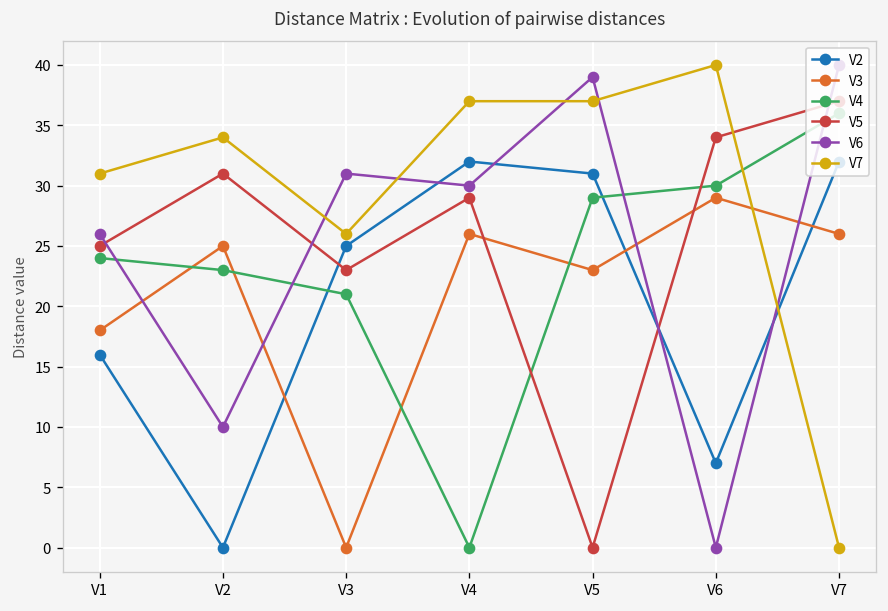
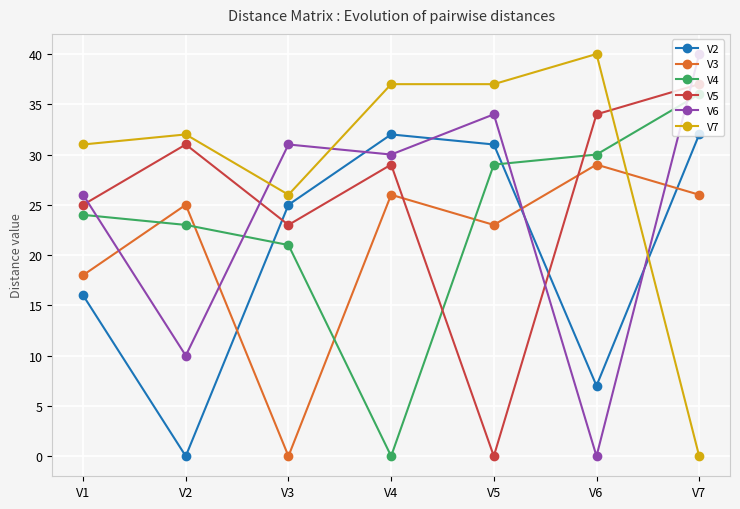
  {
    "V2": {
      "V1": 16,
      "V2": 0,
      "V3": 25,
      "V4": 32,
      "V5": 31,
      "V6": 7
    },
    "V4": {
      "V1": 24,
      "V2": 23,
      "V3": 21,
      "V4": 0,
      "V5": 29,
      "V6": 30
    },
    "V6": {
      "V1": 26,
      "V2": 10,
      "V3": 31,
      "V4": 30,
-     "V5": 39,
+     "V5": 34,
      "V6": 0
    },
    "V7": {
      "V1": 31,
-     "V2": 34,
+     "V2": 32,
      "V3": 26,
      "V4": 37,
      "V5": 37,
      "V6": 40,
      "V7": 0
    }
  }
